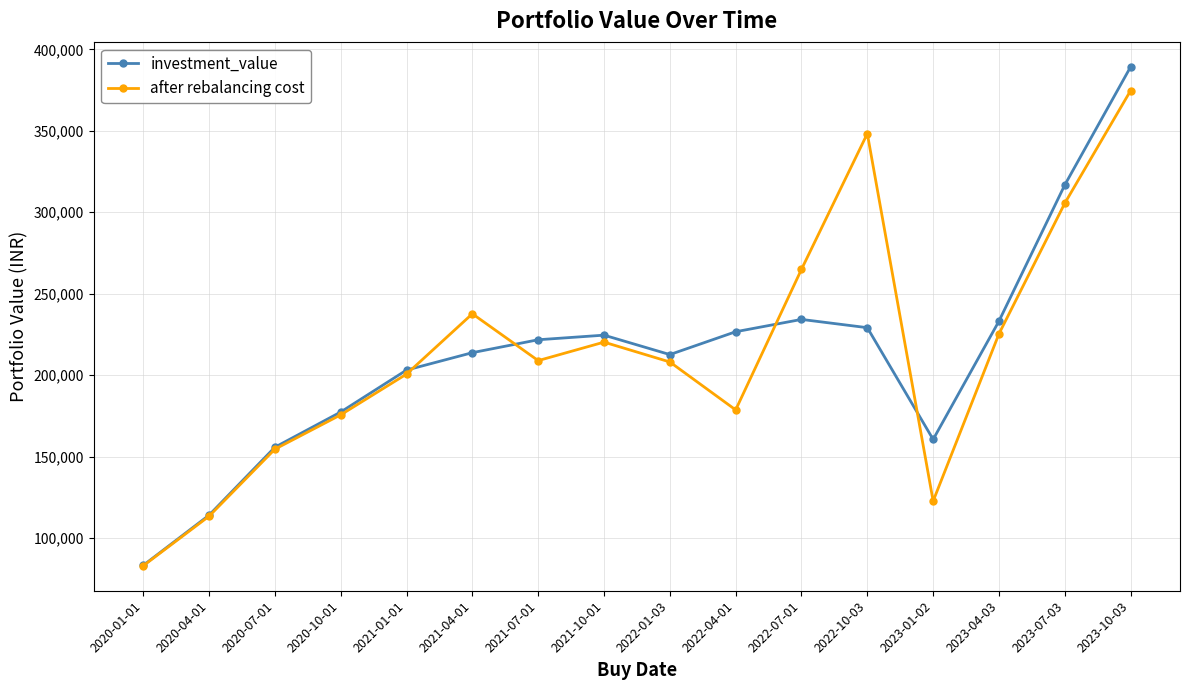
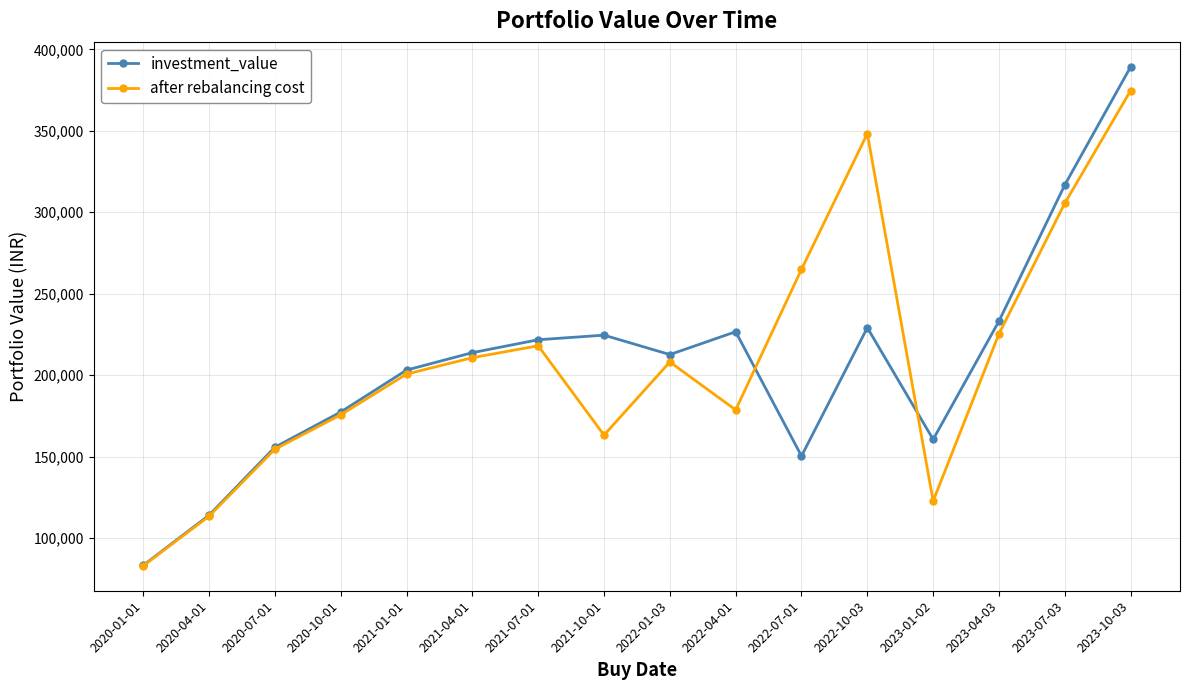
  {
    "investment_value": {
      "2020-10-01": "177,000",
      "2021-01-01": "203,000",
      "2021-04-01": "214,000",
      "2021-07-01": "222,000",
      "2021-10-01": "225,000",
      "2022-01-03": "213,000",
      "2022-04-01": "227,000",
-     "2022-07-01": "234,000",
+     "2022-07-01": "150,000",
      "2022-10-03": "229,000",
      "2023-01-02": "161,000",
      "2023-04-03": "233,000",
      "2023-07-03": "317,000",
      "2023-10-03": "389,000"
    },
    "after rebalancing cost": {
      "2020-10-01": "176,000",
      "2021-01-01": "201,000",
-     "2021-04-01": "238,000",
-     "2021-07-01": "209,000",
-     "2021-10-01": "220,000",
+     "2021-04-01": "211,000",
+     "2021-07-01": "218,000",
+     "2021-10-01": "163,000",
      "2022-01-03": "208,000",
      "2022-04-01": "179,000",
      "2022-07-01": "265,000",
      "2022-10-03": "348,000",
      "2023-01-02": "123,000",
      "2023-04-03": "225,000",
      "2023-07-03": "306,000",
      "2023-10-03": "375,000"
    }
  }
